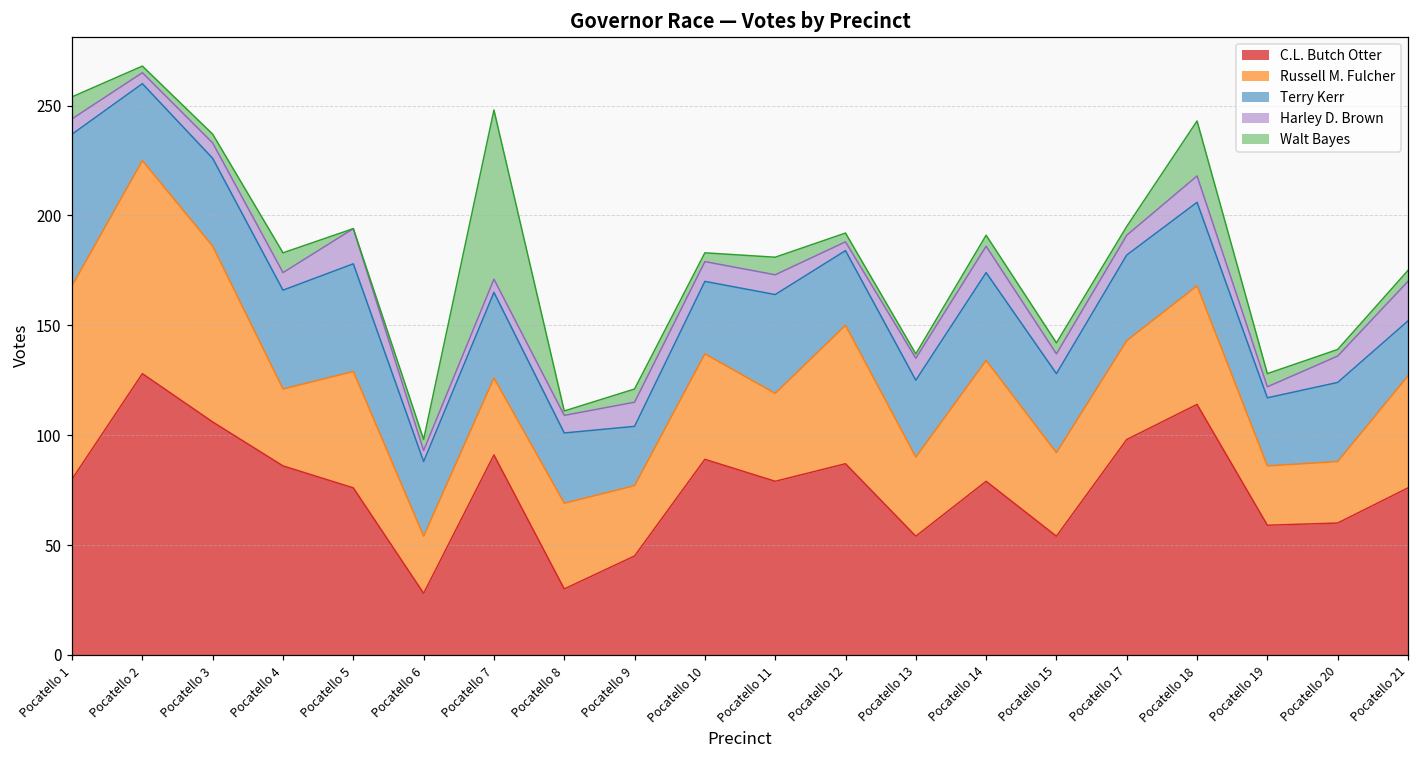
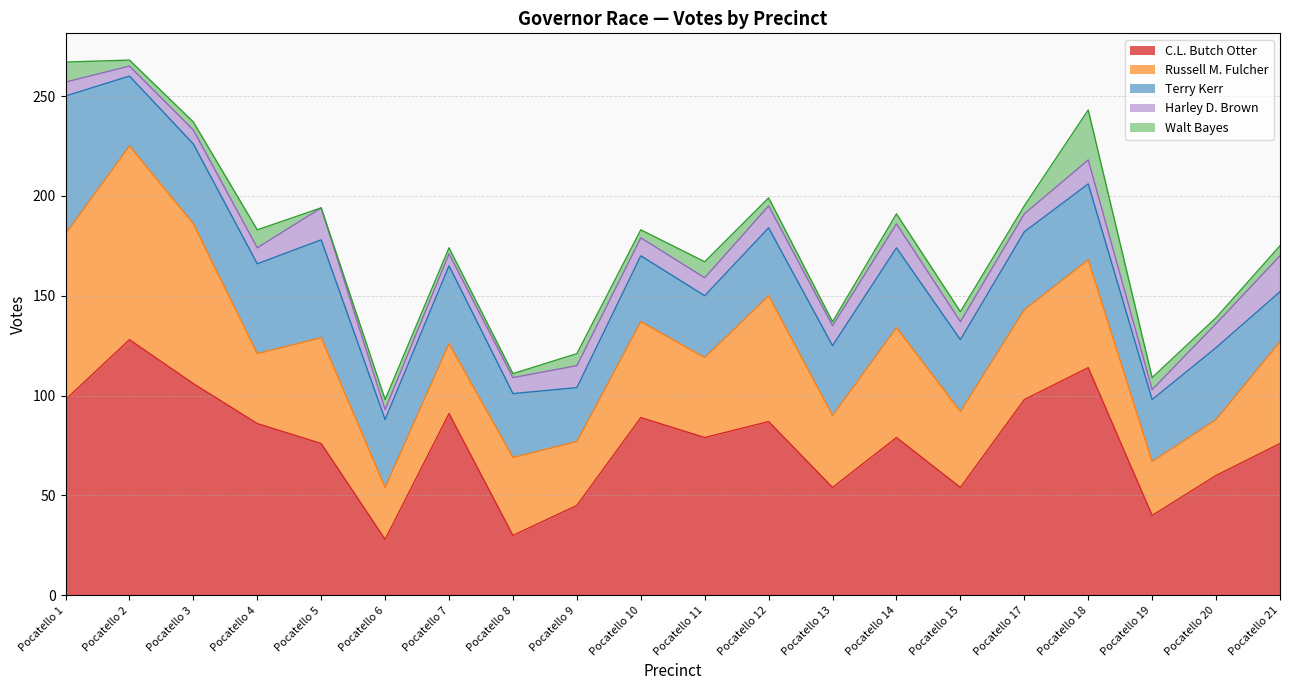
  {
    "C.L. Butch Otter": {
-     "Pocatello 1": 80,
+     "Pocatello 1": 98,
      "Pocatello 2": 128,
      "Pocatello 3": 106,
      "Pocatello 4": 86,
      "Pocatello 5": 76,
      "Pocatello 6": 28,
      "Pocatello 7": 91,
      "Pocatello 8": 30,
      "Pocatello 9": 45,
      "Pocatello 10": 89,
      "Pocatello 11": 79,
      "Pocatello 12": 87,
      "Pocatello 13": 54,
      "Pocatello 14": 79,
      "Pocatello 15": 54,
      "Pocatello 17": 98,
      "Pocatello 18": 114,
-     "Pocatello 19": 59,
+     "Pocatello 19": 40,
      "Pocatello 20": 60,
      "Pocatello 21": 76
    },
    "Russell M. Fulcher": {
-     "Pocatello 1": 88,
+     "Pocatello 1": 83,
      "Pocatello 2": 97,
      "Pocatello 3": 80,
      "Pocatello 4": 35,
      "Pocatello 5": 53,
      "Pocatello 6": 26,
      "Pocatello 7": 35,
      "Pocatello 8": 39,
      "Pocatello 9": 32,
      "Pocatello 10": 48,
      "Pocatello 11": 40,
      "Pocatello 12": 63,
      "Pocatello 13": 36,
      "Pocatello 14": 55,
      "Pocatello 15": 38,
      "Pocatello 17": 45,
      "Pocatello 18": 54,
      "Pocatello 19": 27,
      "Pocatello 20": 28,
      "Pocatello 21": 51
    },
    "Terry Kerr": {
      "Pocatello 1": 69,
      "Pocatello 2": 35,
      "Pocatello 3": 40,
      "Pocatello 4": 45,
      "Pocatello 5": 49,
      "Pocatello 6": 34,
      "Pocatello 7": 39,
      "Pocatello 8": 32,
      "Pocatello 9": 27,
      "Pocatello 10": 33,
-     "Pocatello 11": 45,
+     "Pocatello 11": 31,
      "Pocatello 12": 34,
      "Pocatello 13": 35,
      "Pocatello 14": 40,
      "Pocatello 15": 36,
      "Pocatello 17": 39,
      "Pocatello 18": 38,
      "Pocatello 19": 31,
      "Pocatello 20": 36,
      "Pocatello 21": 25
    },
    "Harley D. Brown": {
      "Pocatello 1": 7,
      "Pocatello 2": 5,
      "Pocatello 3": 7,
      "Pocatello 4": 8,
      "Pocatello 6": 5,
      "Pocatello 7": 6,
      "Pocatello 8": 8,
      "Pocatello 9": 11,
      "Pocatello 10": 9,
      "Pocatello 11": 9,
-     "Pocatello 12": 4,
+     "Pocatello 12": 11,
      "Pocatello 13": 10,
      "Pocatello 14": 12,
      "Pocatello 15": 9,
      "Pocatello 17": 9,
      "Pocatello 18": 12,
      "Pocatello 19": 5,
      "Pocatello 20": 12,
      "Pocatello 21": 18
    },
    "Walt Bayes": {
      "Pocatello 1": 10,
      "Pocatello 2": 3,
      "Pocatello 3": 4,
      "Pocatello 4": 9,
      "Pocatello 6": 5,
-     "Pocatello 7": 77,
+     "Pocatello 7": 3,
      "Pocatello 8": 2,
      "Pocatello 9": 6,
      "Pocatello 10": 4,
      "Pocatello 11": 8,
      "Pocatello 12": 4,
      "Pocatello 13": 2,
      "Pocatello 14": 5,
      "Pocatello 15": 5,
      "Pocatello 17": 4,
      "Pocatello 18": 25,
      "Pocatello 19": 6,
      "Pocatello 20": 3,
      "Pocatello 21": 5
    }
  }
